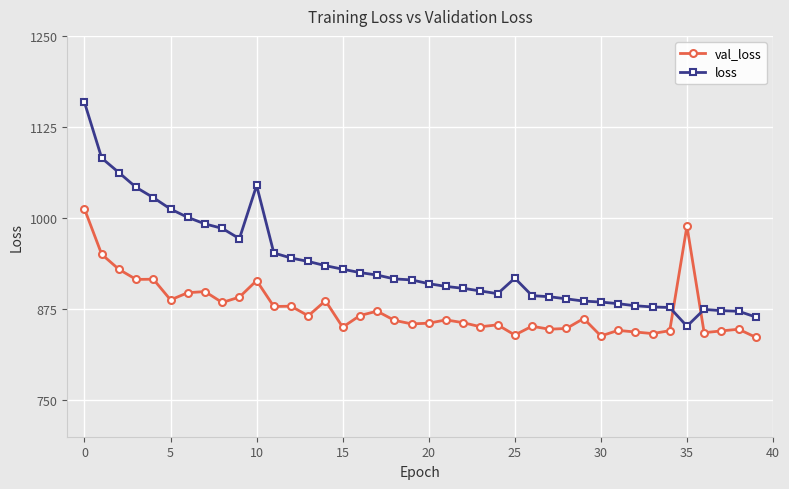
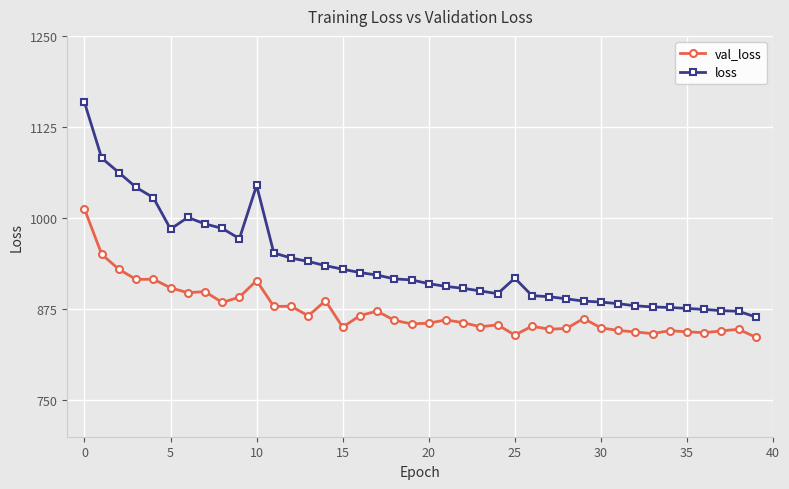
  {
    "val_loss": {
      "0": 1010,
-     "5": 890,
+     "5": 900,
      "10": 910,
      "15": 850,
      "20": 860,
      "25": 840,
-     "30": 840,
-     "35": 990
+     "30": 850,
+     "35": 840
    },
    "loss": {
      "0": 1160,
-     "5": 1010,
+     "5": 980,
      "10": 1040,
      "15": 930,
      "20": 910,
      "25": 920,
      "30": 880,
-     "35": 850
+     "35": 880
    }
  }
